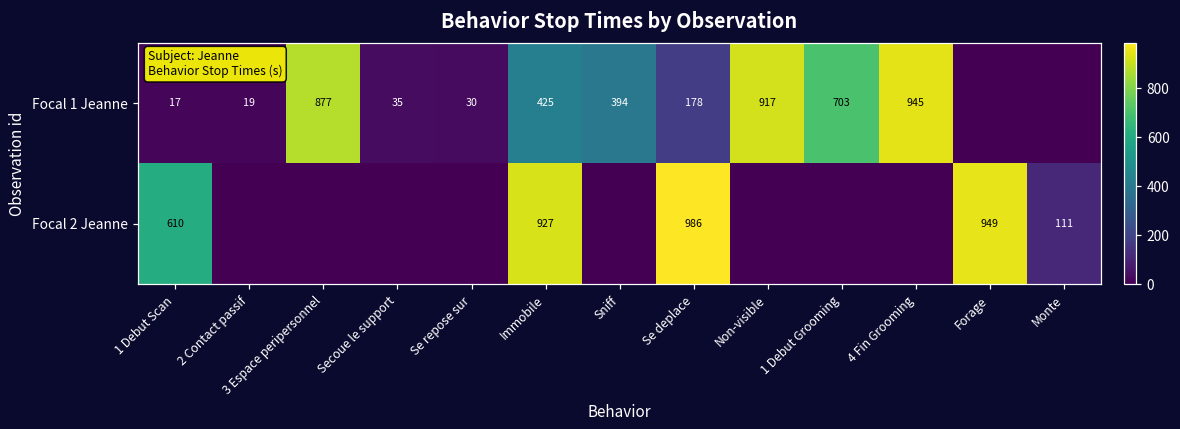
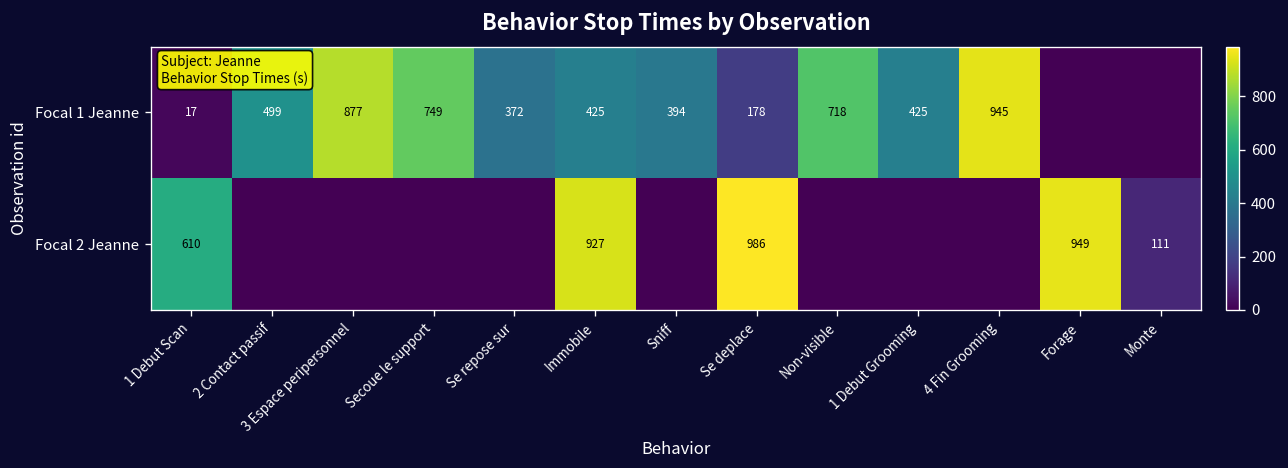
  {
    "Focal 1 Jeanne": {
      "1 Debut Scan": 17,
-     "2 Contact passif": 19,
+     "2 Contact passif": 499,
      "3 Espace peripersonnel": 877,
-     "Secoue le support": 35,
-     "Se repose sur": 30,
+     "Secoue le support": 749,
+     "Se repose sur": 372,
      "Immobile": 425,
      "Sniff": 394,
      "Se deplace": 178,
-     "Non-visible": 917,
-     "1 Debut Grooming": 703,
+     "Non-visible": 718,
+     "1 Debut Grooming": 425,
      "4 Fin Grooming": 945
    },
    "Focal 2 Jeanne": {
      "1 Debut Scan": 610,
      "Immobile": 927,
      "Se deplace": 986,
      "Forage": 949,
      "Monte": 111
    }
  }
